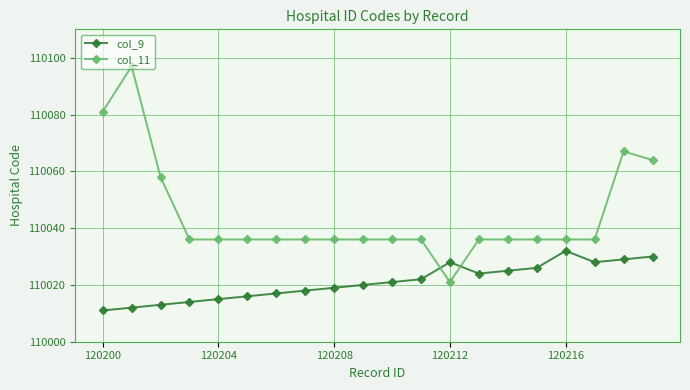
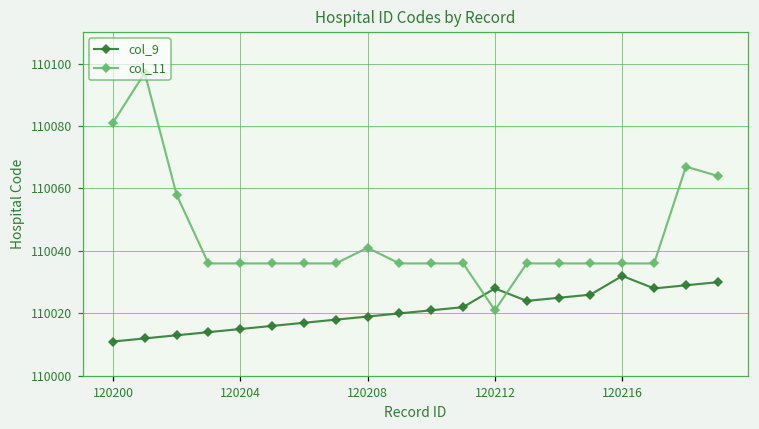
  {
    "col_9": {
      "120200": 110011,
      "120204": 110015,
      "120208": 110019,
      "120212": 110028,
      "120216": 110032
    },
    "col_11": {
      "120200": 110081,
      "120204": 110036,
-     "120208": 110036,
+     "120208": 110041,
      "120212": 110021,
      "120216": 110036
    }
  }
